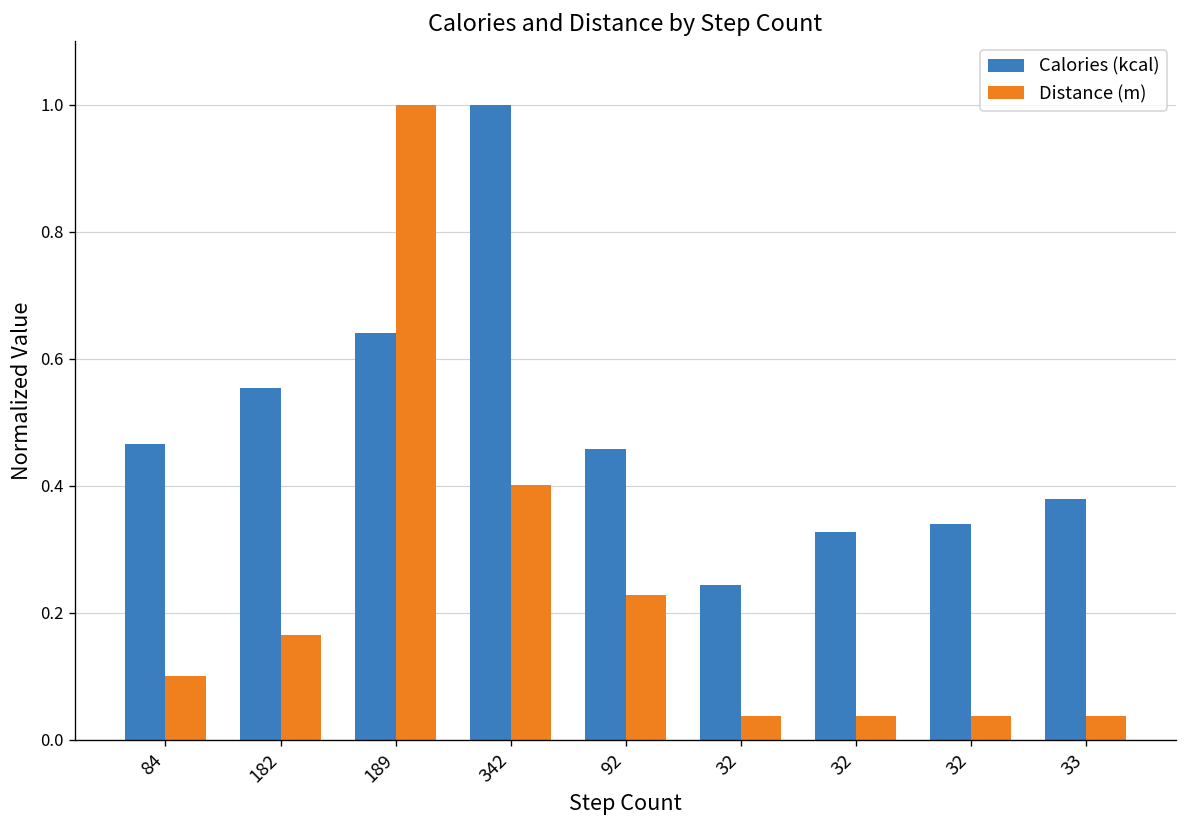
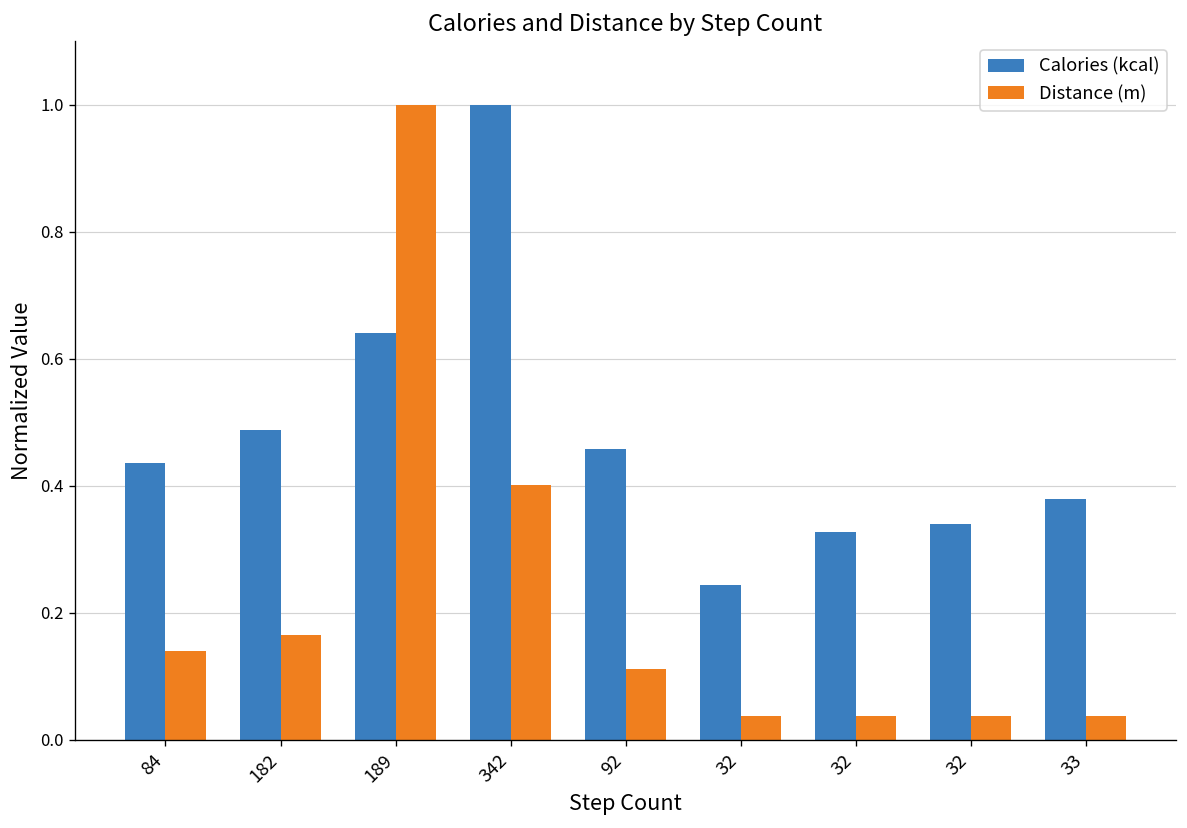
  {
    "Calories (kcal)": {
-     "84": 0.47,
-     "182": 0.55,
+     "84": 0.44,
+     "182": 0.49,
      "189": 0.64,
      "342": 1.00,
      "92": 0.46,
      "33": 0.38
    },
    "Distance (m)": {
-     "84": 0.10,
+     "84": 0.14,
      "182": 0.16,
      "189": 1.00,
      "342": 0.40,
-     "92": 0.23,
+     "92": 0.11,
      "33": 0.04
    }
  }
